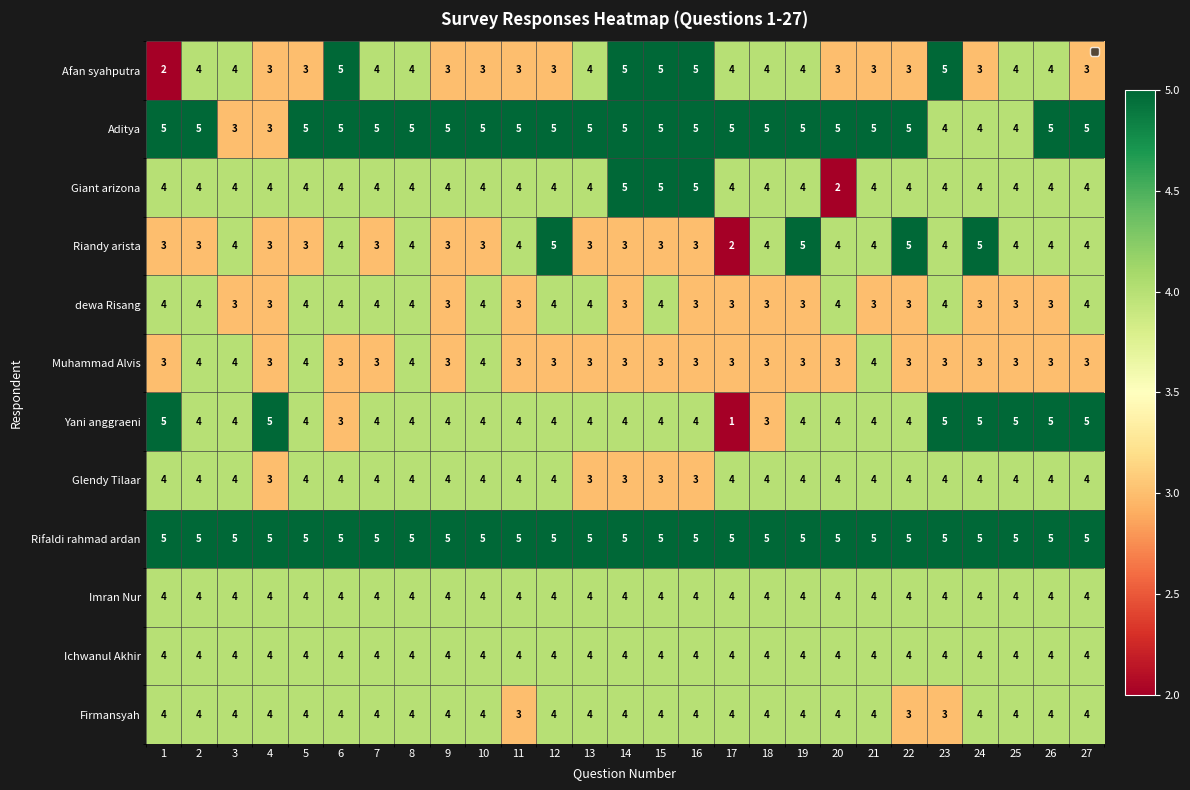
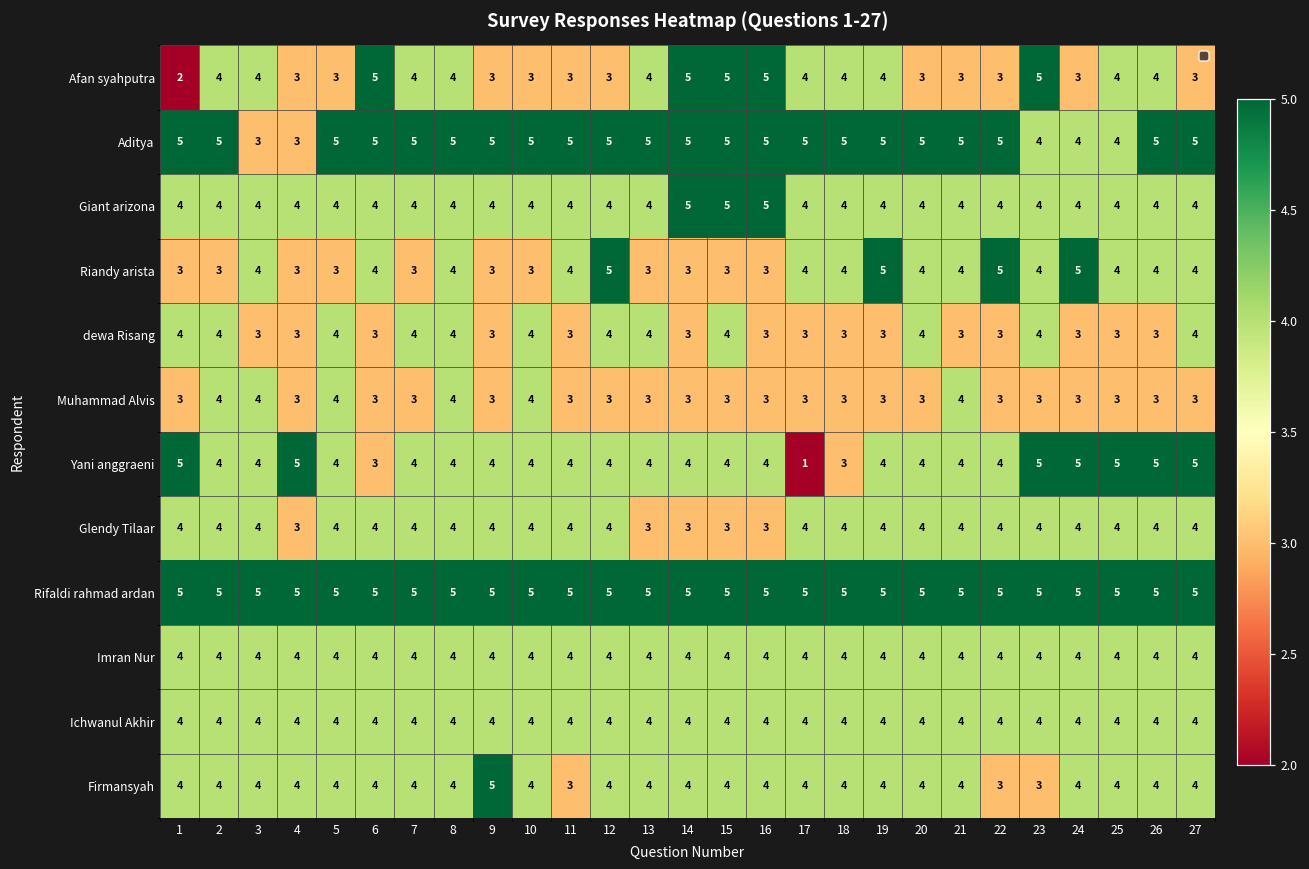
  {
    "Giant arizona": {
      "1": 4,
      "2": 4,
      "3": 4,
      "4": 4,
      "5": 4,
      "6": 4,
      "7": 4,
      "8": 4,
      "9": 4,
      "10": 4,
      "11": 4,
      "12": 4,
      "13": 4,
      "14": 5,
      "15": 5,
      "16": 5,
      "17": 4,
      "18": 4,
      "19": 4,
-     "20": 2,
+     "20": 4,
      "21": 4,
      "22": 4,
      "23": 4,
      "24": 4,
      "25": 4,
      "26": 4,
      "27": 4
    },
    "Riandy arista": {
      "1": 3,
      "2": 3,
      "3": 4,
      "4": 3,
      "5": 3,
      "6": 4,
      "7": 3,
      "8": 4,
      "9": 3,
      "10": 3,
      "11": 4,
      "12": 5,
      "13": 3,
      "14": 3,
      "15": 3,
      "16": 3,
-     "17": 2,
+     "17": 4,
      "18": 4,
      "19": 5,
      "20": 4,
      "21": 4,
      "22": 5,
      "23": 4,
      "24": 5,
      "25": 4,
      "26": 4,
      "27": 4
    },
    "dewa Risang": {
      "1": 4,
      "2": 4,
      "3": 3,
      "4": 3,
      "5": 4,
-     "6": 4,
+     "6": 3,
      "7": 4,
      "8": 4,
      "9": 3,
      "10": 4,
      "11": 3,
      "12": 4,
      "13": 4,
      "14": 3,
      "15": 4,
      "16": 3,
      "17": 3,
      "18": 3,
      "19": 3,
      "20": 4,
      "21": 3,
      "22": 3,
      "23": 4,
      "24": 3,
      "25": 3,
      "26": 3,
      "27": 4
    },
    "Firmansyah": {
      "1": 4,
      "2": 4,
      "3": 4,
      "4": 4,
      "5": 4,
      "6": 4,
      "7": 4,
      "8": 4,
-     "9": 4,
+     "9": 5,
      "10": 4,
      "11": 3,
      "12": 4,
      "13": 4,
      "14": 4,
      "15": 4,
      "16": 4,
      "17": 4,
      "18": 4,
      "19": 4,
      "20": 4,
      "21": 4,
      "22": 3,
      "23": 3,
      "24": 4,
      "25": 4,
      "26": 4,
      "27": 4
    }
  }
